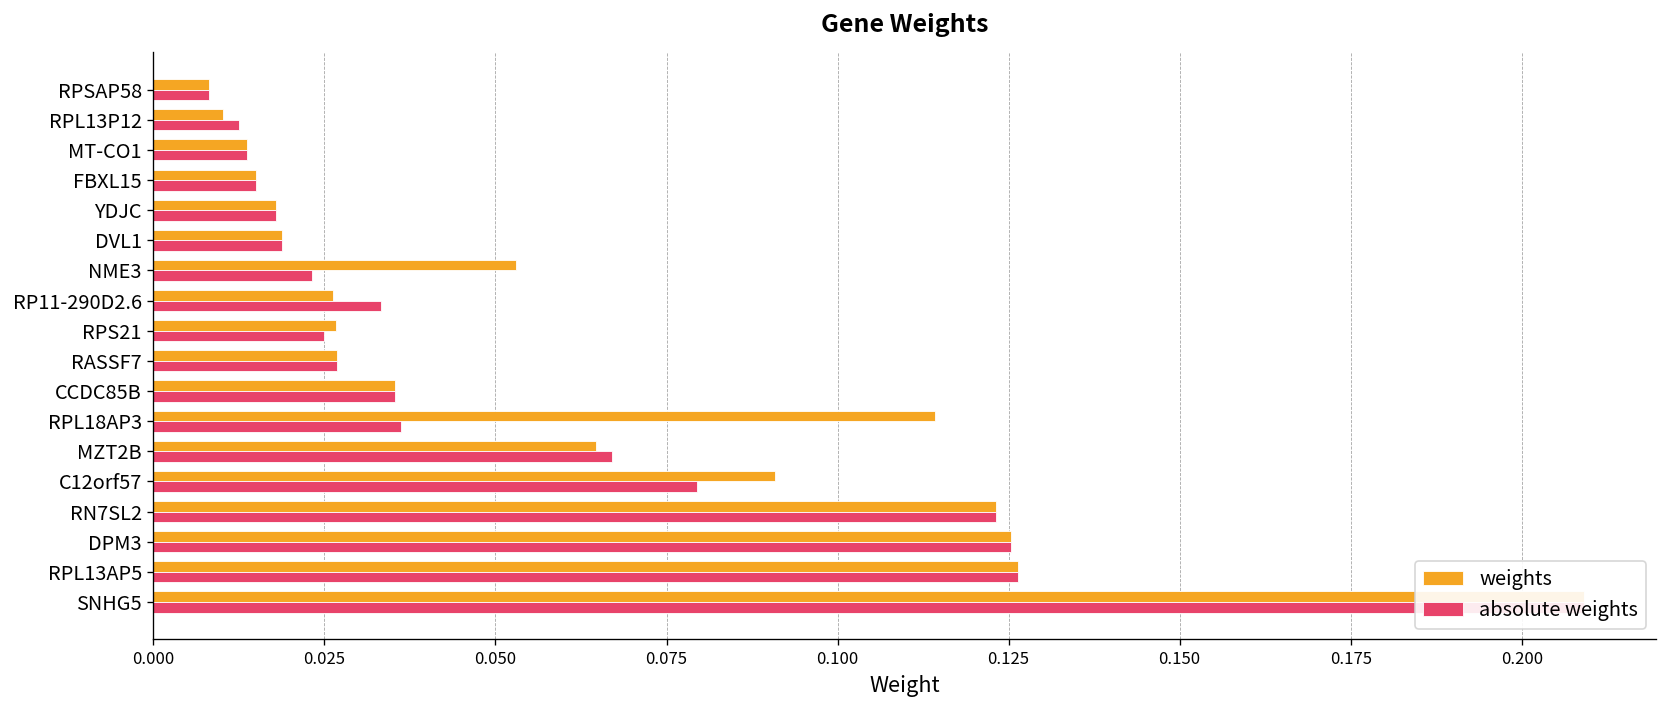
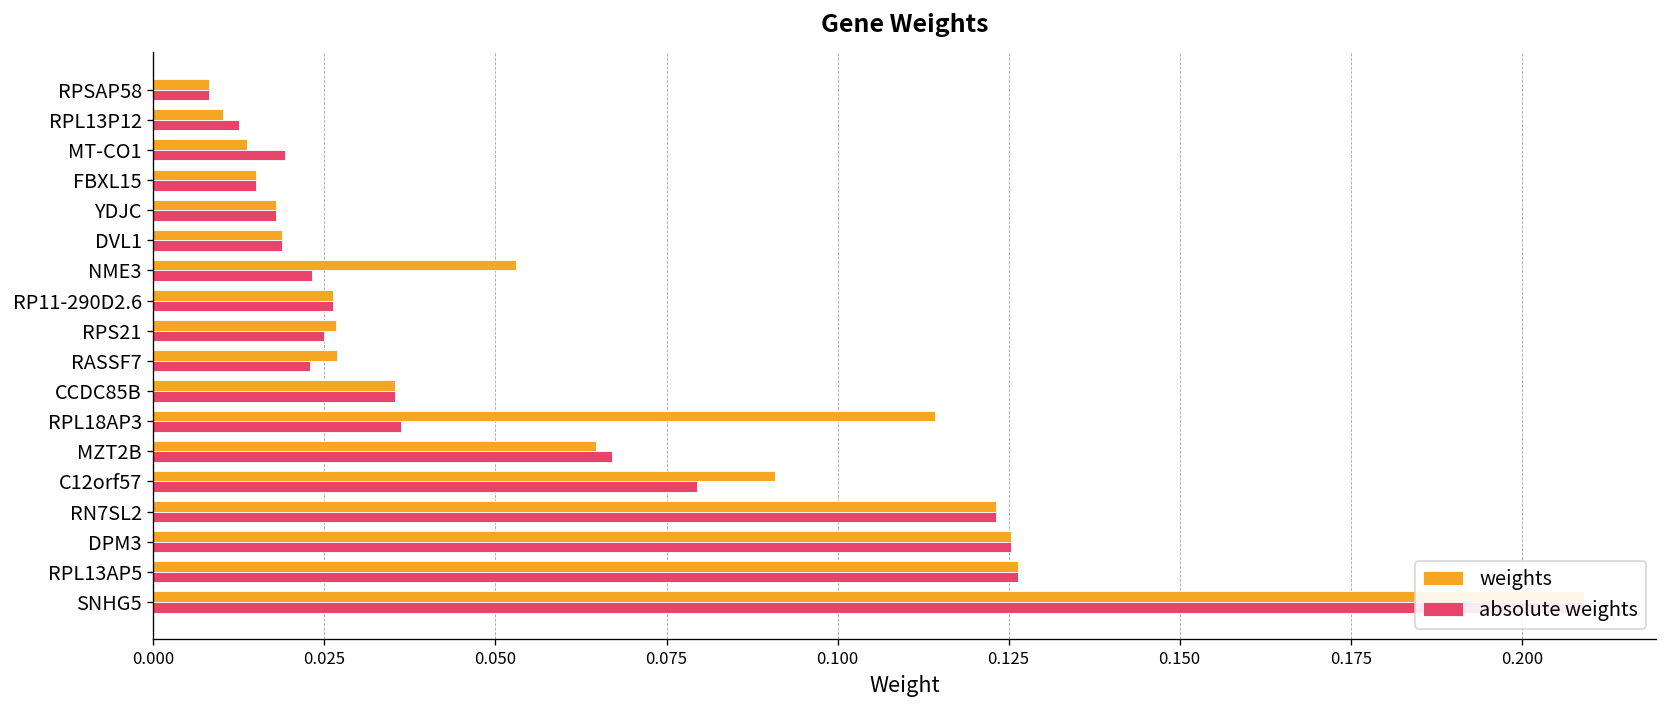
  {
    "weights": {
      "RPSAP58": 0.008,
      "RPL13P12": 0.010,
      "MT-CO1": 0.014,
      "FBXL15": 0.015,
      "YDJC": 0.018,
      "DVL1": 0.019,
      "NME3": 0.053,
      "RP11-290D2.6": 0.026,
      "RPS21": 0.027,
      "RASSF7": 0.027,
      "CCDC85B": 0.035,
      "RPL18AP3": 0.114,
      "MZT2B": 0.065,
      "C12orf57": 0.091,
      "RN7SL2": 0.123,
      "DPM3": 0.125,
      "RPL13AP5": 0.126
    },
    "absolute weights": {
      "RPSAP58": 0.008,
      "RPL13P12": 0.013,
-     "MT-CO1": 0.014,
+     "MT-CO1": 0.019,
      "FBXL15": 0.015,
      "YDJC": 0.018,
      "DVL1": 0.019,
      "NME3": 0.023,
-     "RP11-290D2.6": 0.033,
+     "RP11-290D2.6": 0.026,
      "RPS21": 0.025,
-     "RASSF7": 0.027,
+     "RASSF7": 0.023,
      "CCDC85B": 0.035,
      "RPL18AP3": 0.036,
      "MZT2B": 0.067,
      "C12orf57": 0.080,
      "RN7SL2": 0.123,
      "DPM3": 0.125,
      "RPL13AP5": 0.126
    }
  }
